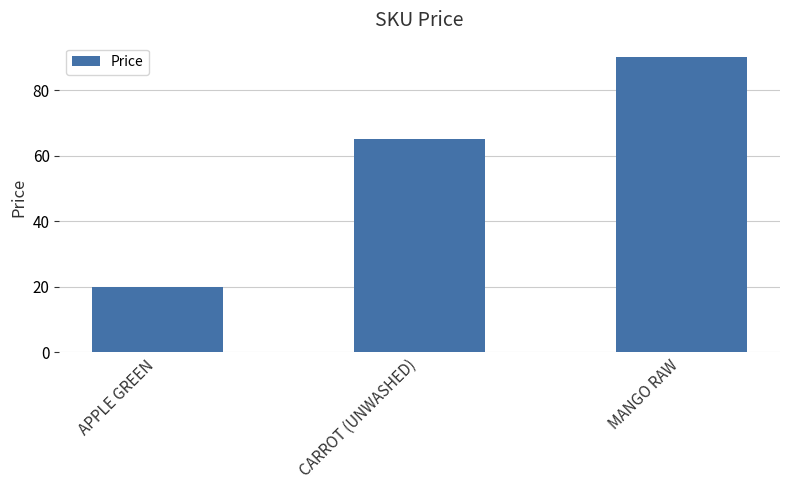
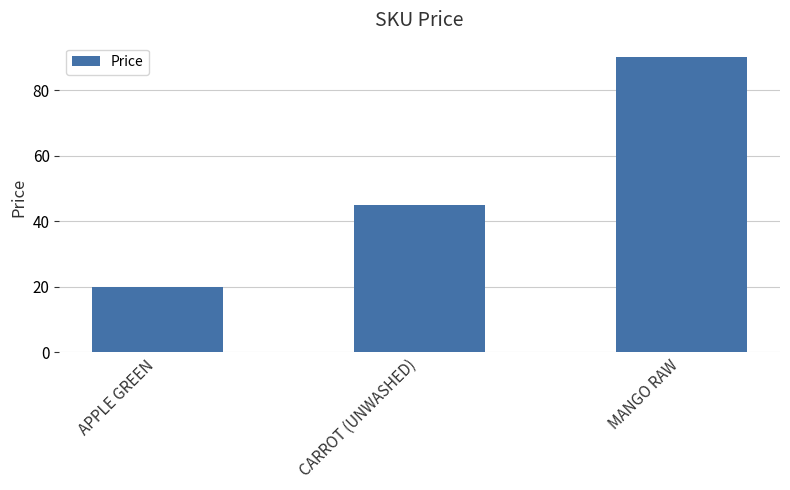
  {
    "APPLE GREEN": 20,
-   "CARROT (UNWASHED)": 65,
+   "CARROT (UNWASHED)": 45,
    "MANGO RAW": 90
  }
